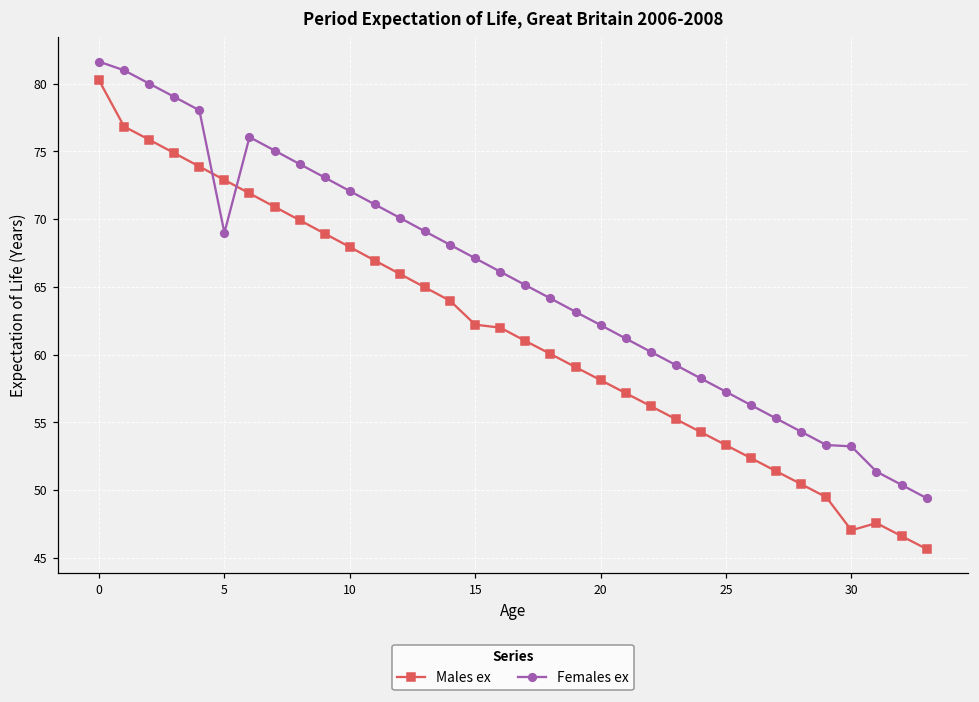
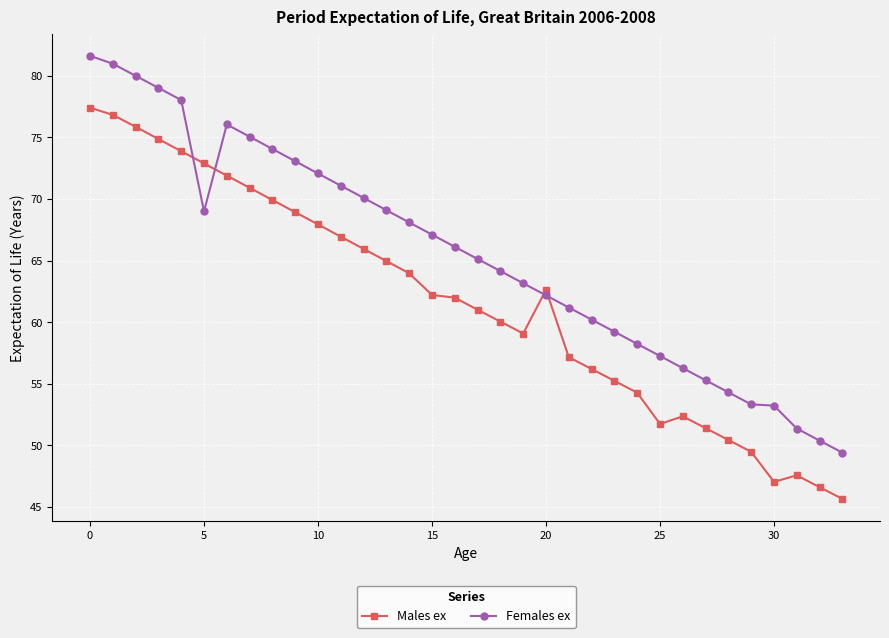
  {
    "Males ex": {
-     "0": 80.2,
+     "0": 77.4,
      "5": 72.9,
      "10": 67.9,
      "15": 62.2,
-     "20": 58.1,
-     "25": 53.3,
+     "20": 62.6,
+     "25": 51.7,
      "30": 47.0
    },
    "Females ex": {
      "0": 81.6,
      "5": 69.0,
      "10": 72.1,
      "15": 67.1,
      "20": 62.2,
      "25": 57.3,
      "30": 53.2
    }
  }
